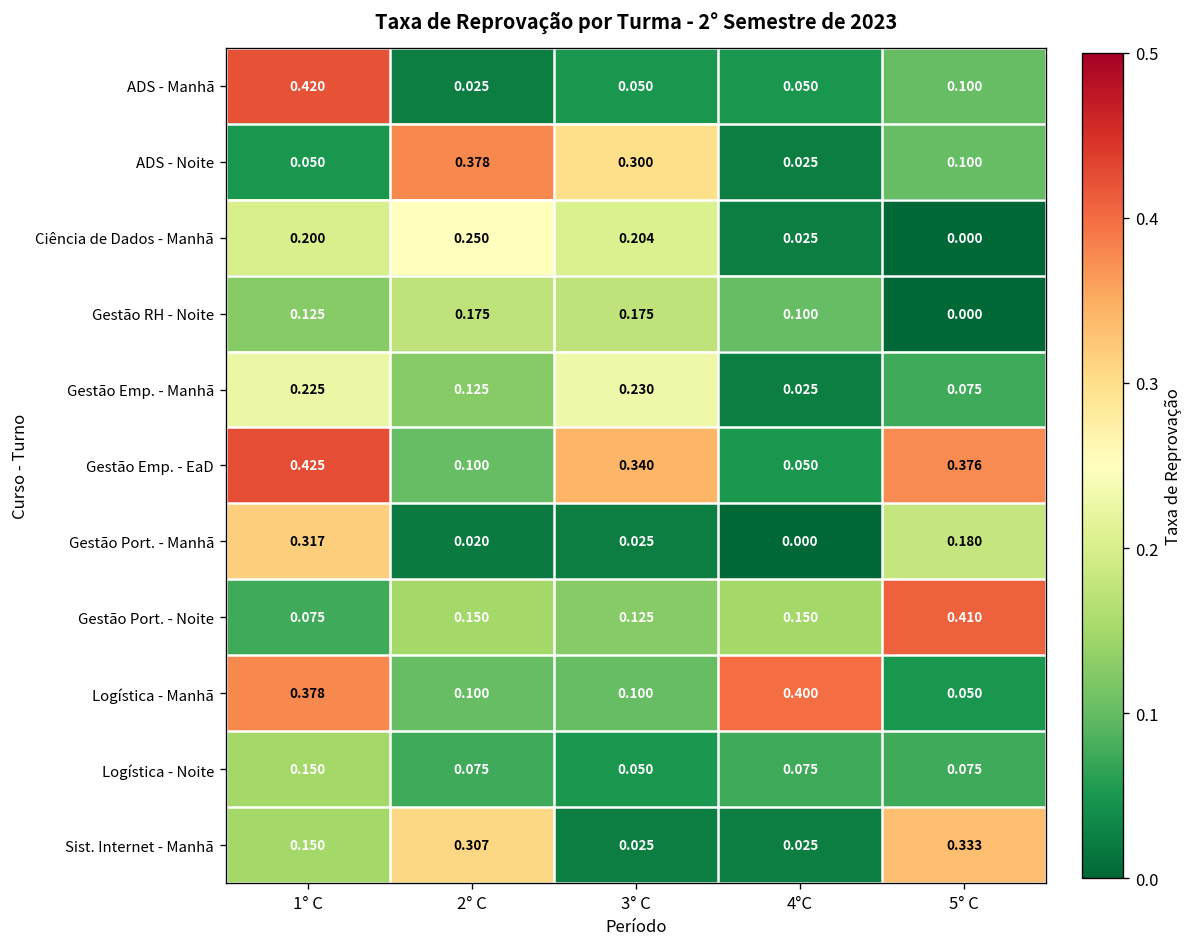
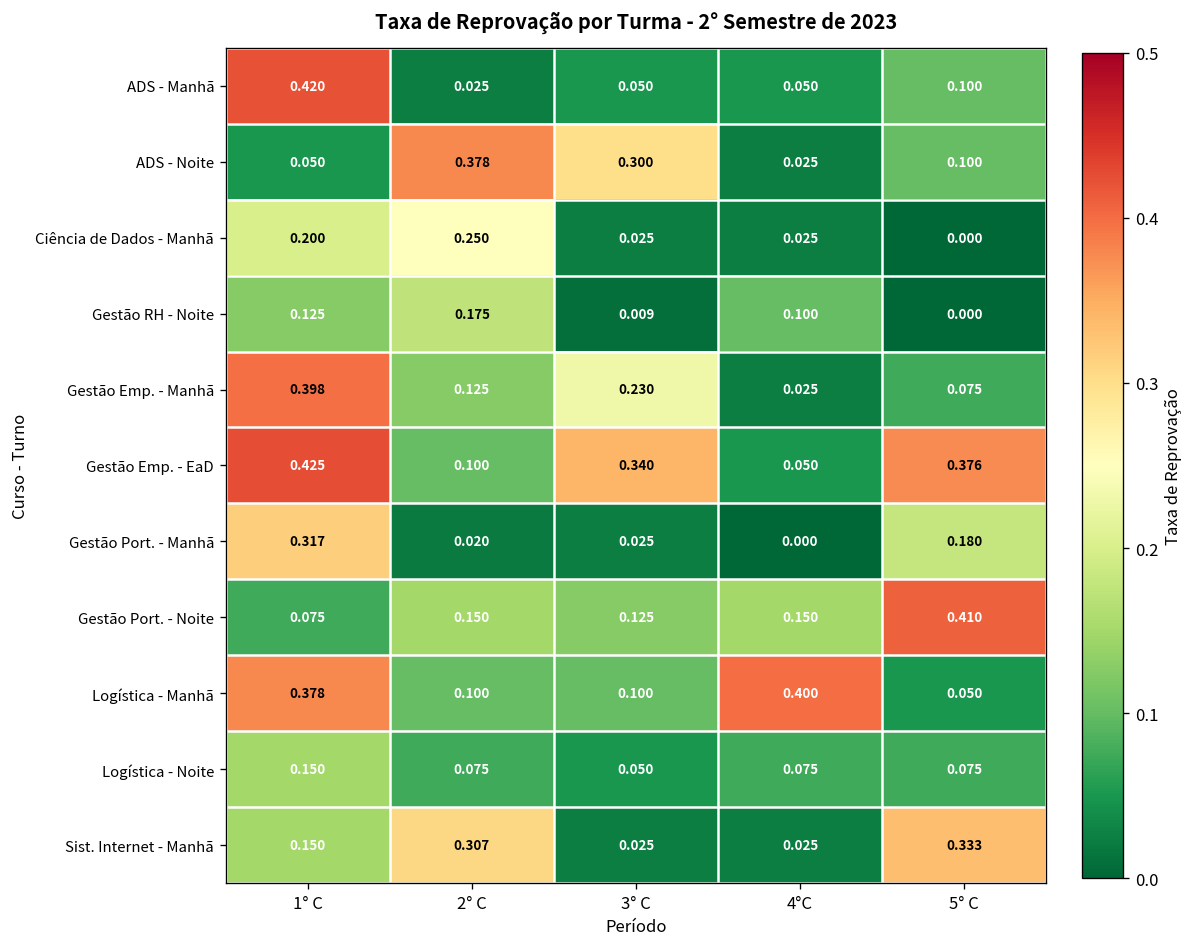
  {
    "ADS - Manhã": {
      "1° C": 0.420,
      "2° C": 0.025,
      "3° C": 0.050,
      "4°C": 0.050,
      "5° C": 0.100
    },
    "ADS - Noite": {
      "1° C": 0.050,
      "2° C": 0.378,
      "3° C": 0.300,
      "4°C": 0.025,
      "5° C": 0.100
    },
    "Ciência de Dados - Manhã": {
      "1° C": 0.200,
      "2° C": 0.250,
-     "3° C": 0.204,
+     "3° C": 0.025,
      "4°C": 0.025,
      "5° C": 0.000
    },
    "Gestão RH - Noite": {
      "1° C": 0.125,
      "2° C": 0.175,
-     "3° C": 0.175,
+     "3° C": 0.009,
      "4°C": 0.100,
      "5° C": 0.000
    },
    "Gestão Emp. - Manhã": {
-     "1° C": 0.225,
+     "1° C": 0.398,
      "2° C": 0.125,
      "3° C": 0.230,
      "4°C": 0.025,
      "5° C": 0.075
    },
    "Gestão Emp. - EaD": {
      "1° C": 0.425,
      "2° C": 0.100,
      "3° C": 0.340,
      "4°C": 0.050,
      "5° C": 0.376
    },
    "Gestão Port. - Manhã": {
      "1° C": 0.317,
      "2° C": 0.020,
      "3° C": 0.025,
      "4°C": 0.000,
      "5° C": 0.180
    },
    "Gestão Port. - Noite": {
      "1° C": 0.075,
      "2° C": 0.150,
      "3° C": 0.125,
      "4°C": 0.150,
      "5° C": 0.410
    },
    "Logística - Manhã": {
      "1° C": 0.378,
      "2° C": 0.100,
      "3° C": 0.100,
      "4°C": 0.400,
      "5° C": 0.050
    },
    "Logística - Noite": {
      "1° C": 0.150,
      "2° C": 0.075,
      "3° C": 0.050,
      "4°C": 0.075,
      "5° C": 0.075
    },
    "Sist. Internet - Manhã": {
      "1° C": 0.150,
      "2° C": 0.307,
      "3° C": 0.025,
      "4°C": 0.025,
      "5° C": 0.333
    }
  }
